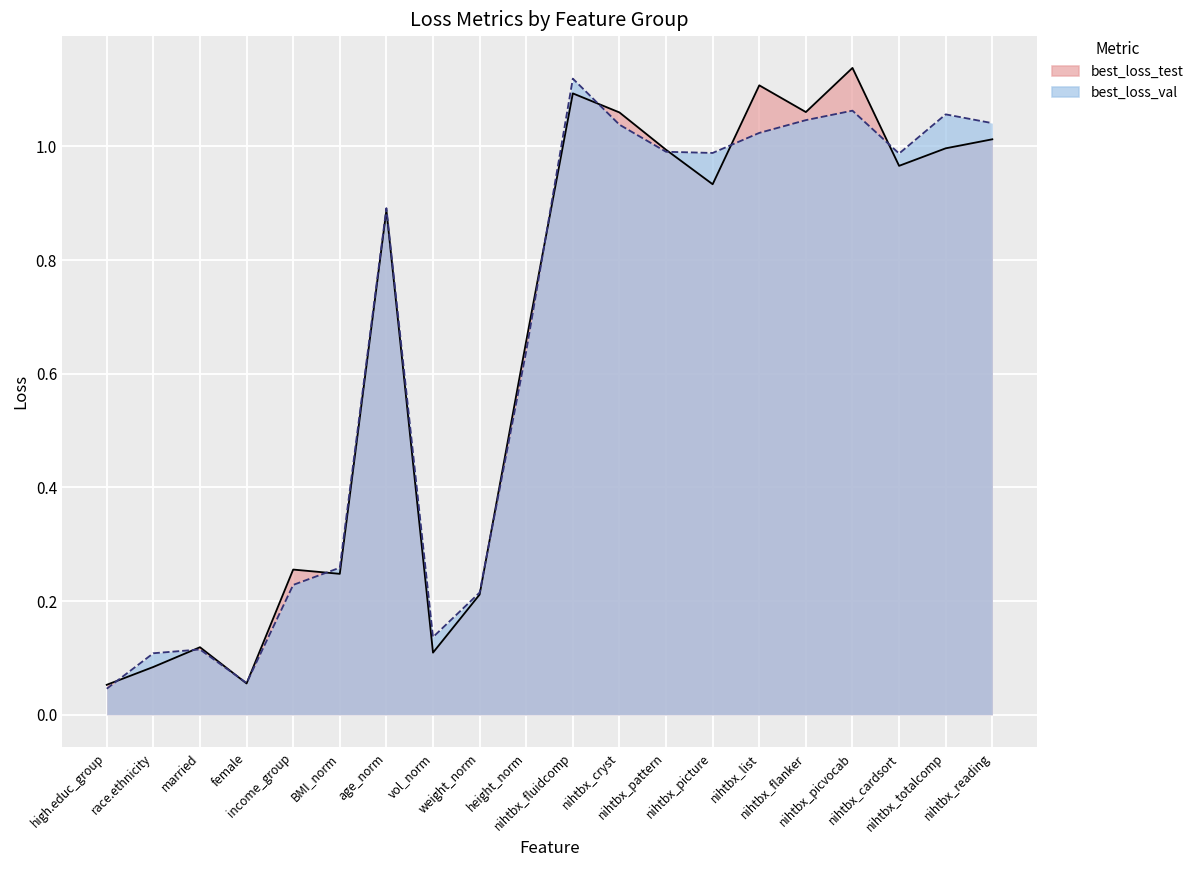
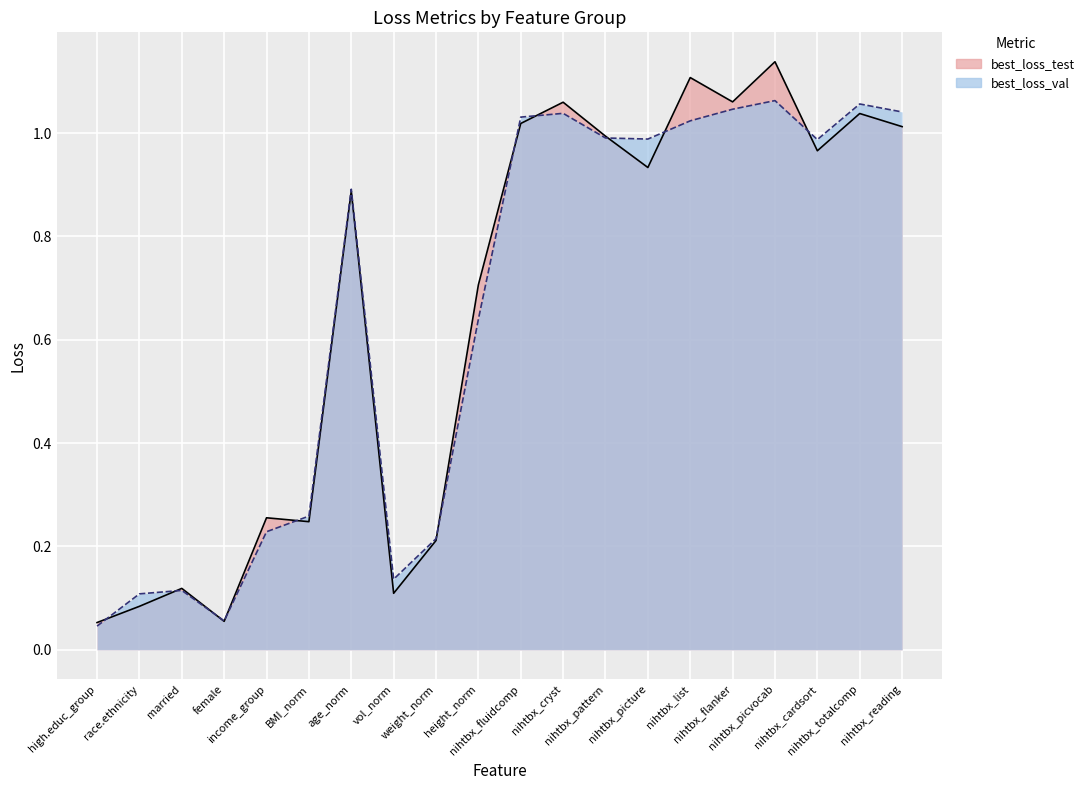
  {
    "best_loss_test": {
      "high.educ_group": 0.05,
      "race.ethnicity": 0.08,
      "income_group": 0.26,
      "BMI_norm": 0.25,
      "vol_norm": 0.11,
-     "height_norm": 0.66,
-     "nihtbx_fluidcomp": 1.09,
+     "height_norm": 0.71,
+     "nihtbx_fluidcomp": 1.02,
      "nihtbx_cryst": 1.06,
      "nihtbx_picture": 0.93,
      "nihtbx_list": 1.11,
      "nihtbx_flanker": 1.06,
      "nihtbx_picvocab": 1.14,
      "nihtbx_cardsort": 0.97,
-     "nihtbx_totalcomp": 1.00,
+     "nihtbx_totalcomp": 1.04,
      "nihtbx_reading": 1.01
    },
    "best_loss_val": {
      "high.educ_group": 0.05,
      "race.ethnicity": 0.11,
      "income_group": 0.23,
      "BMI_norm": 0.26,
      "vol_norm": 0.14,
      "height_norm": 0.64,
-     "nihtbx_fluidcomp": 1.12,
+     "nihtbx_fluidcomp": 1.03,
      "nihtbx_cryst": 1.04,
      "nihtbx_picture": 0.99,
      "nihtbx_list": 1.02,
      "nihtbx_flanker": 1.05,
      "nihtbx_picvocab": 1.06,
      "nihtbx_cardsort": 0.99,
      "nihtbx_totalcomp": 1.06,
      "nihtbx_reading": 1.04
    }
  }
